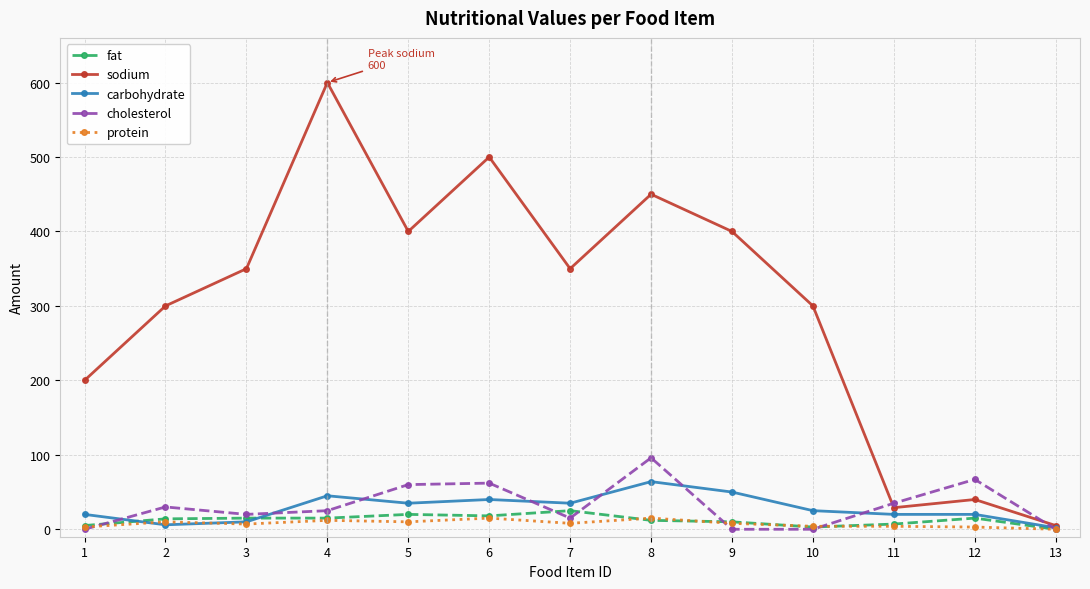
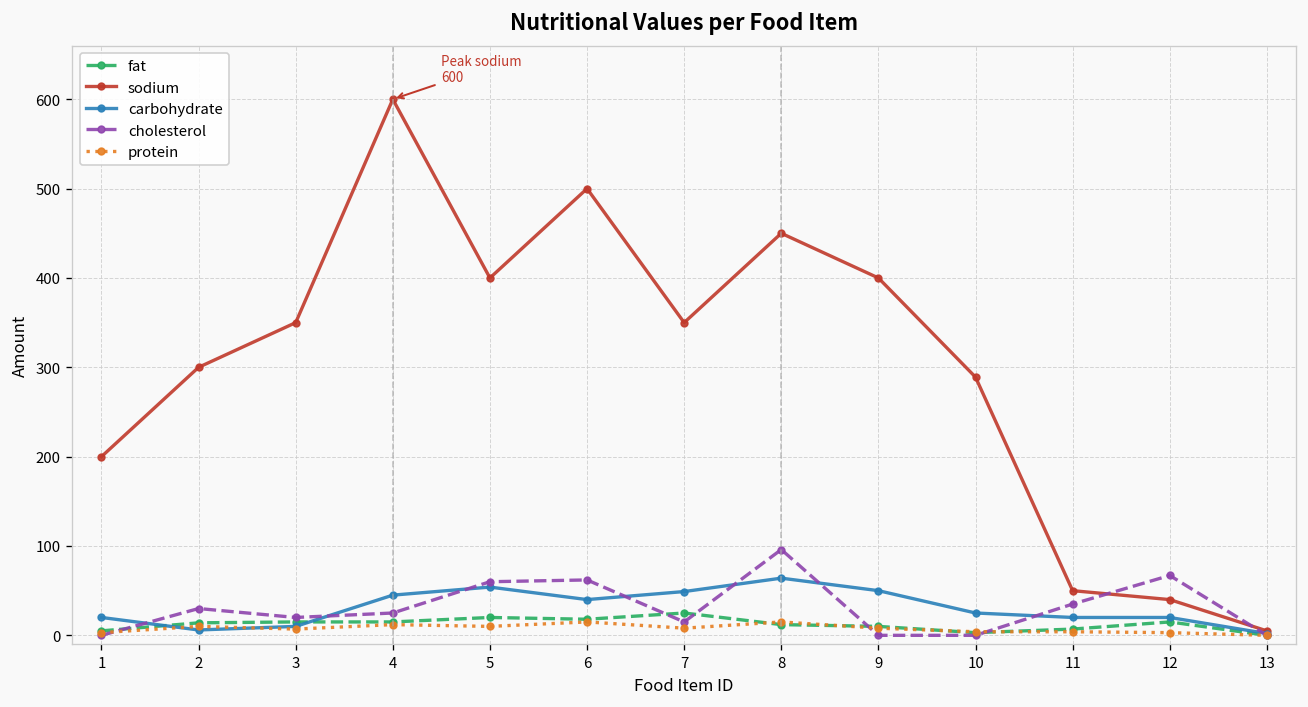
  {
    "fat": {
      "2": 10,
      "3": 20,
      "5": 20,
      "7": 30,
      "12": 20
    },
    "sodium": {
      "1": 200,
      "2": 300,
      "3": 350,
      "5": 400,
      "6": 500,
      "7": 350,
      "8": 450,
      "9": 400,
-     "10": 300,
-     "11": 30,
+     "10": 290,
+     "11": 50,
      "12": 40
    },
    "carbohydrate": {
      "1": 20,
      "2": 10,
      "4": 50,
-     "5": 40,
+     "5": 50,
      "6": 40,
-     "7": 40,
+     "7": 50,
      "8": 60,
      "9": 50,
      "10": 30,
      "11": 20,
      "12": 20
    },
    "cholesterol": {
      "2": 30,
      "3": 20,
      "4": 30,
      "5": 60,
      "6": 60,
      "7": 20,
      "8": 100,
      "9": 0,
      "11": 40,
      "12": 70
    },
    "protein": {
      "2": 10,
      "5": 10,
      "7": 10,
      "12": 0
    }
  }
